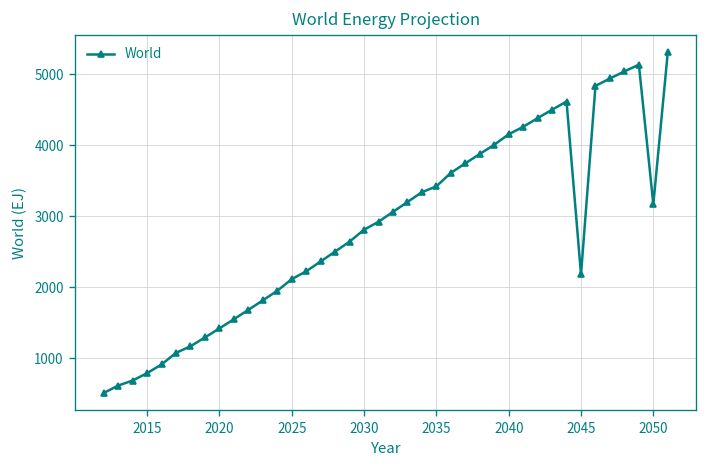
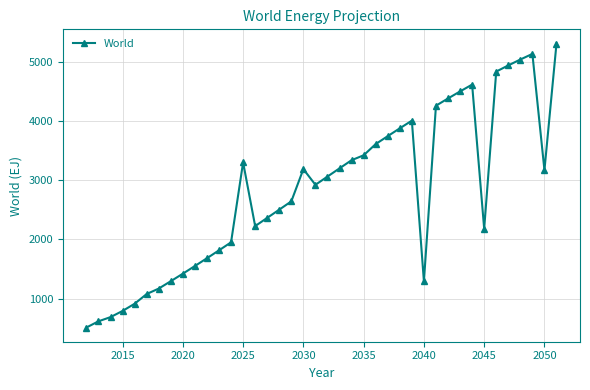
  {
    "2015": 800,
    "2020": 1400,
-   "2025": 2100,
-   "2030": 2800,
+   "2025": 3300,
+   "2030": 3200,
    "2035": 3400,
-   "2040": 4200,
+   "2040": 1300,
    "2045": 2200,
    "2050": 3200
  }
